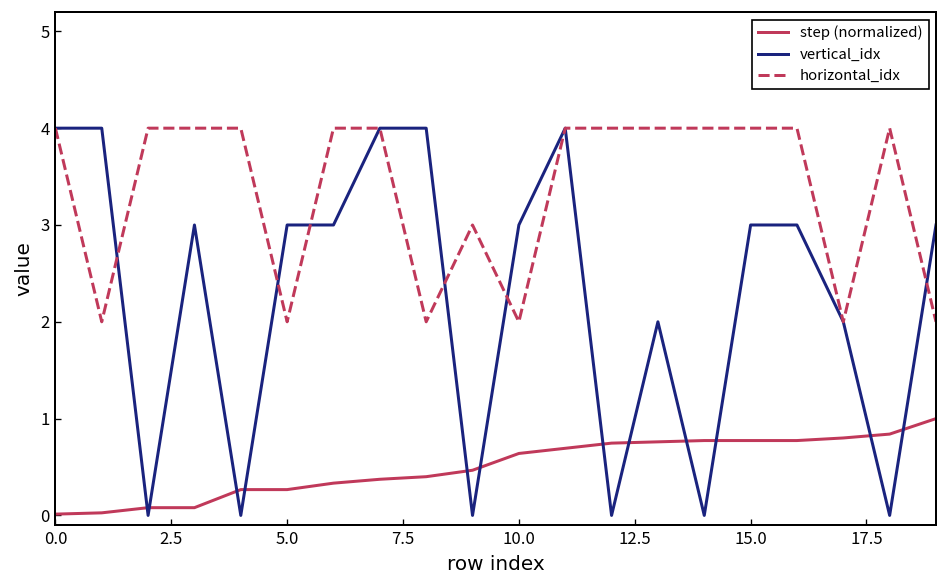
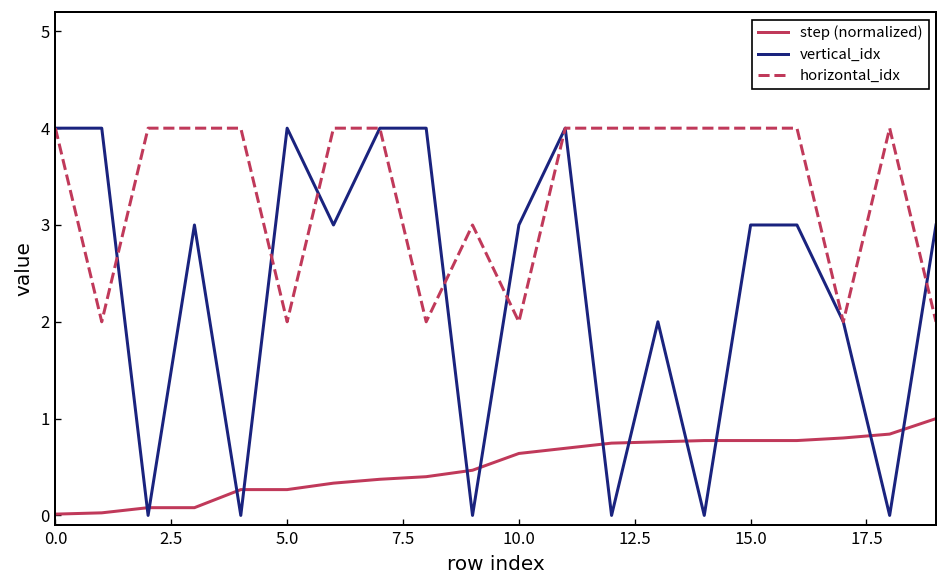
  {
    "vertical_idx": {
-     "5.0": 3,
+     "5.0": 4,
      "10.0": 3,
      "15.0": 3
    }
  }
